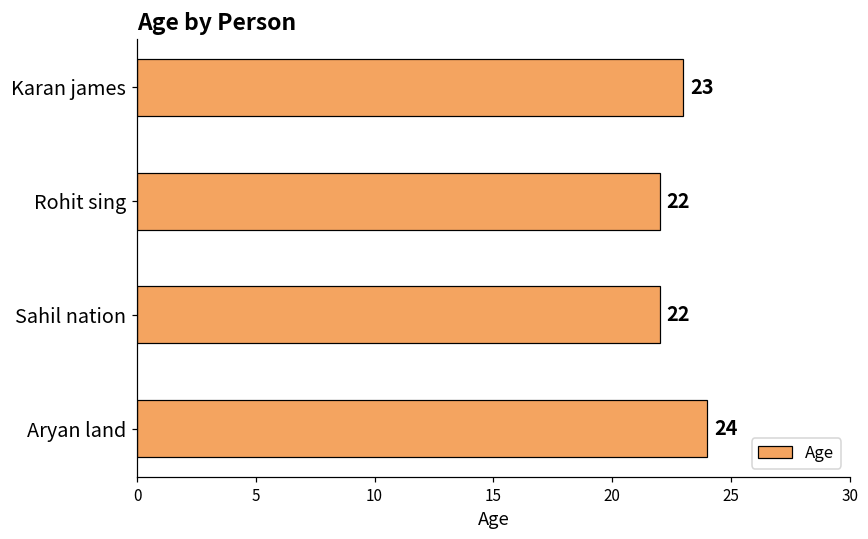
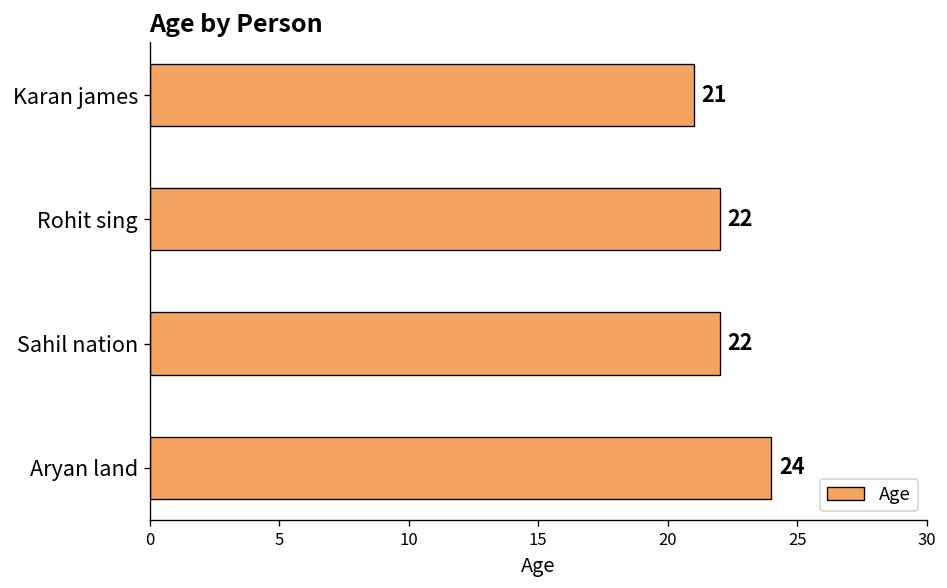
  {
-   "Karan james": 23,
+   "Karan james": 21,
    "Rohit sing": 22,
    "Sahil nation": 22,
    "Aryan land": 24
  }
